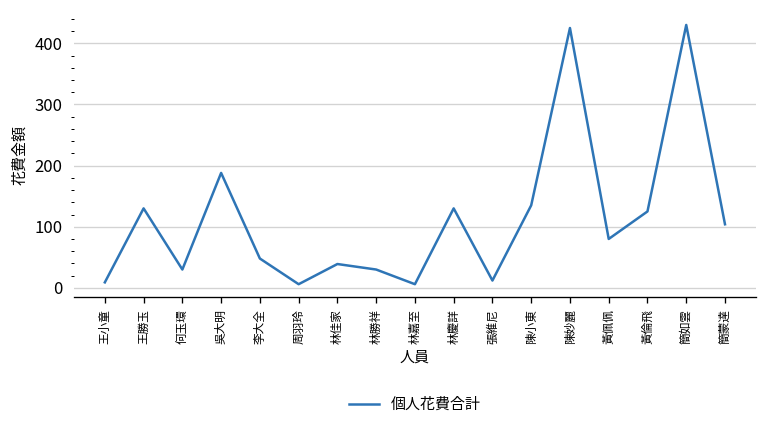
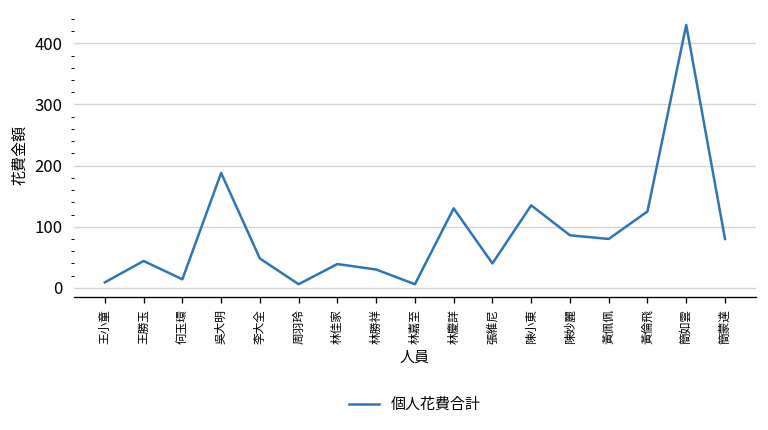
  {
    "王小童": 10,
-   "王勝玉": 130,
-   "何玉環": 30,
+   "王勝玉": 40,
+   "何玉環": 10,
    "吳大明": 190,
    "李大全": 50,
    "周羽玲": 10,
    "林佳家": 40,
    "林勝祥": 30,
    "林嘉至": 10,
    "林慶詳": 130,
-   "張維尼": 10,
+   "張維尼": 40,
    "陳小東": 140,
-   "陳妙麗": 430,
+   "陳妙麗": 90,
    "黃佩佩": 80,
    "黃倫飛": 130,
    "簡如雲": 430,
-   "簡蒙達": 100
+   "簡蒙達": 80
  }
